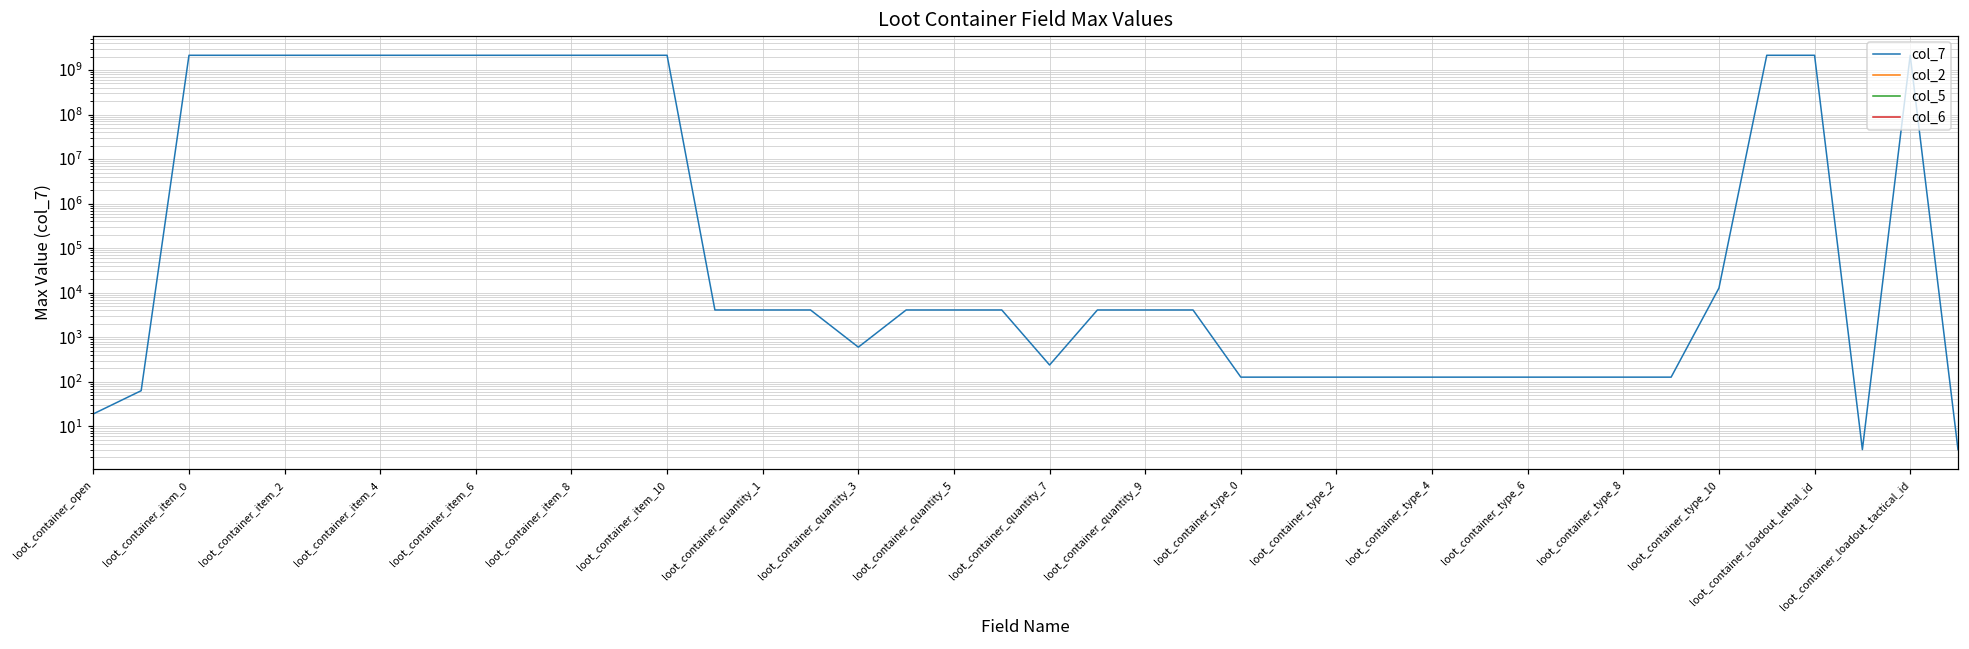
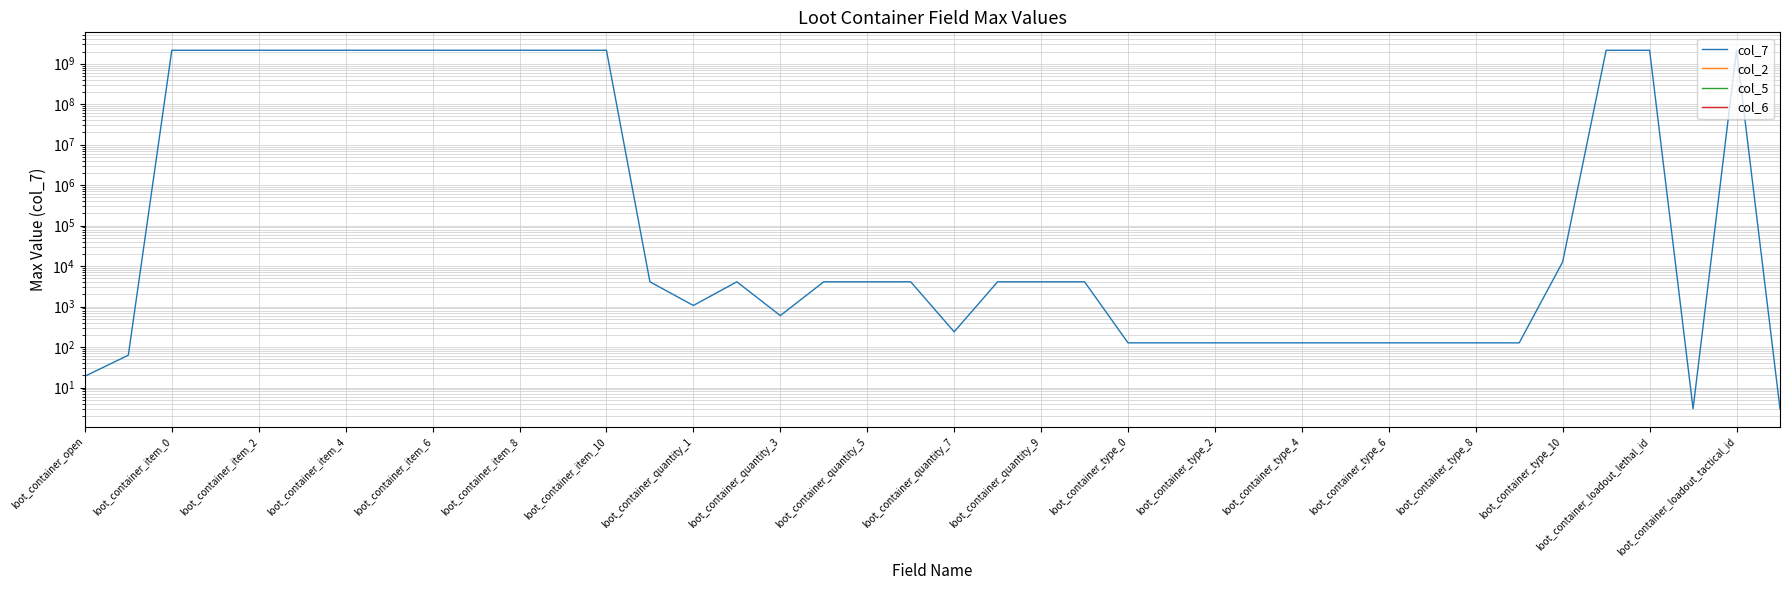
  {
    "col_7": {
      "loot_container_open": 20,
      "loot_container_item_0": 2000000000,
      "loot_container_item_2": 2000000000,
      "loot_container_item_4": 2000000000,
      "loot_container_item_6": 2000000000,
      "loot_container_item_8": 2000000000,
      "loot_container_item_10": 2000000000,
-     "loot_container_quantity_1": 4000,
+     "loot_container_quantity_1": 1100,
      "loot_container_quantity_3": 600,
      "loot_container_quantity_5": 4000,
      "loot_container_quantity_7": 200,
      "loot_container_quantity_9": 4000,
      "loot_container_type_0": 130,
      "loot_container_type_2": 130,
      "loot_container_type_4": 130,
      "loot_container_type_6": 130,
      "loot_container_type_8": 130,
      "loot_container_type_10": 13000,
      "loot_container_loadout_lethal_id": 2000000000
    }
  }
